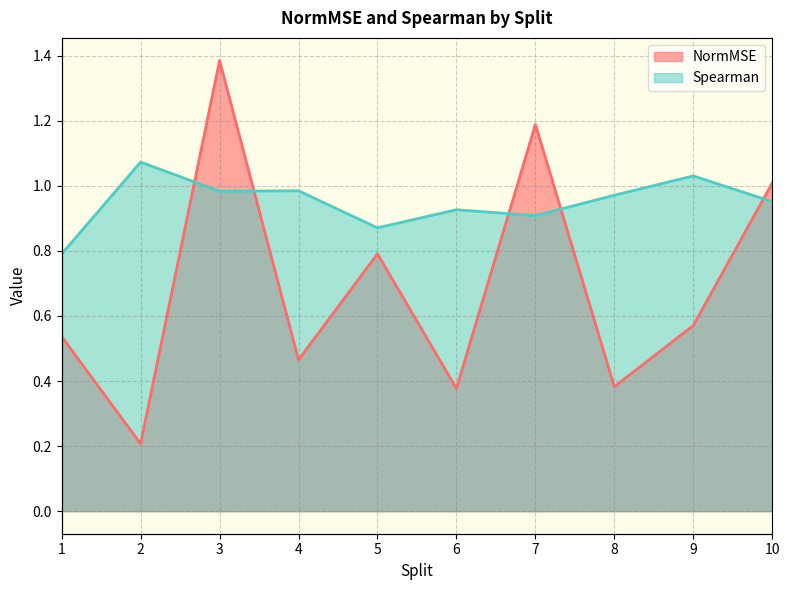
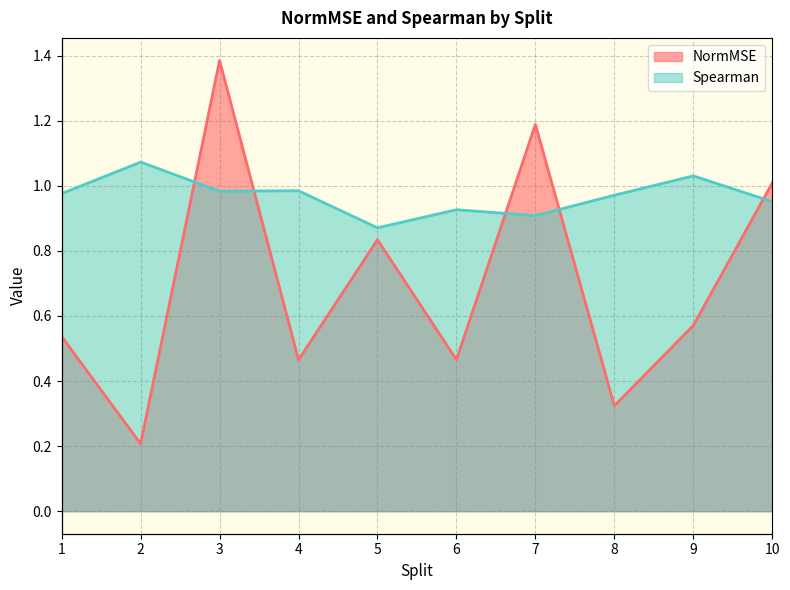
  {
    "NormMSE": {
      "1": 0.54,
      "2": 0.21,
      "3": 1.39,
      "4": 0.47,
-     "5": 0.79,
-     "6": 0.38,
+     "5": 0.83,
+     "6": 0.47,
      "7": 1.19,
-     "8": 0.38,
+     "8": 0.32,
      "9": 0.57,
      "10": 1.01
    },
    "Spearman": {
-     "1": 0.79,
+     "1": 0.98,
      "2": 1.07,
      "3": 0.98,
      "4": 0.98,
      "5": 0.87,
      "6": 0.93,
      "7": 0.91,
      "8": 0.97,
      "9": 1.03,
      "10": 0.95
    }
  }
